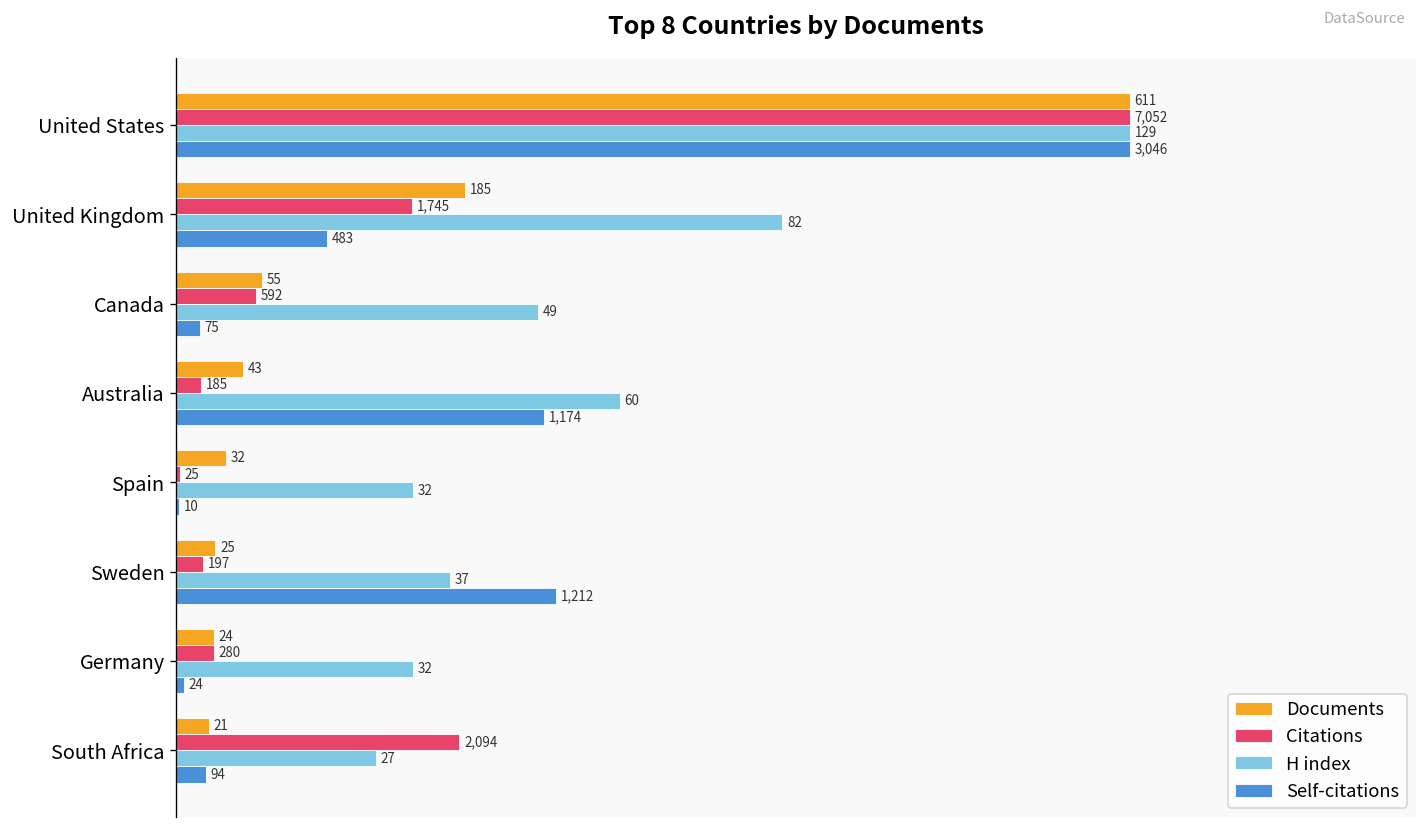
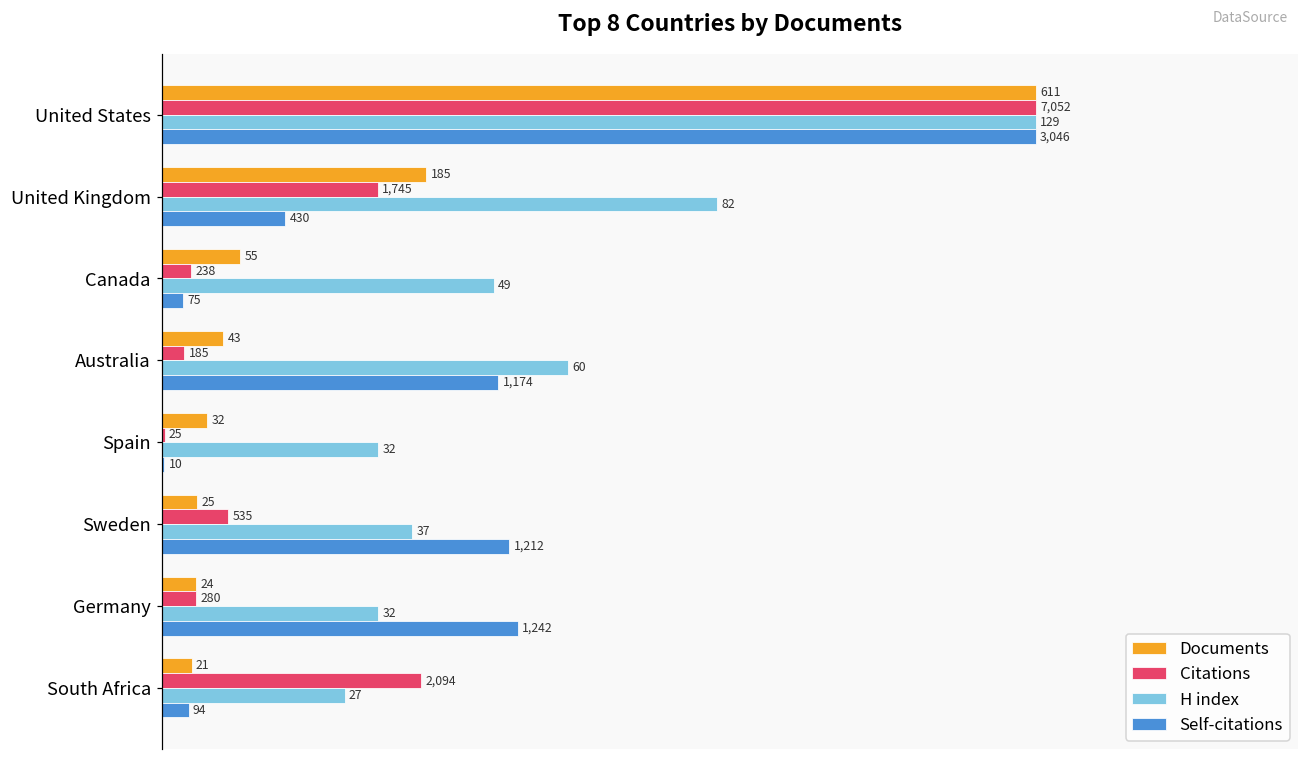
  {
    "Citations": {
-     "Canada": "592",
-     "Sweden": "197"
+     "Canada": "238",
+     "Sweden": "535"
    },
    "Self-citations": {
-     "United Kingdom": "483",
-     "Germany": "24"
+     "United Kingdom": "430",
+     "Germany": "1,242"
    }
  }
